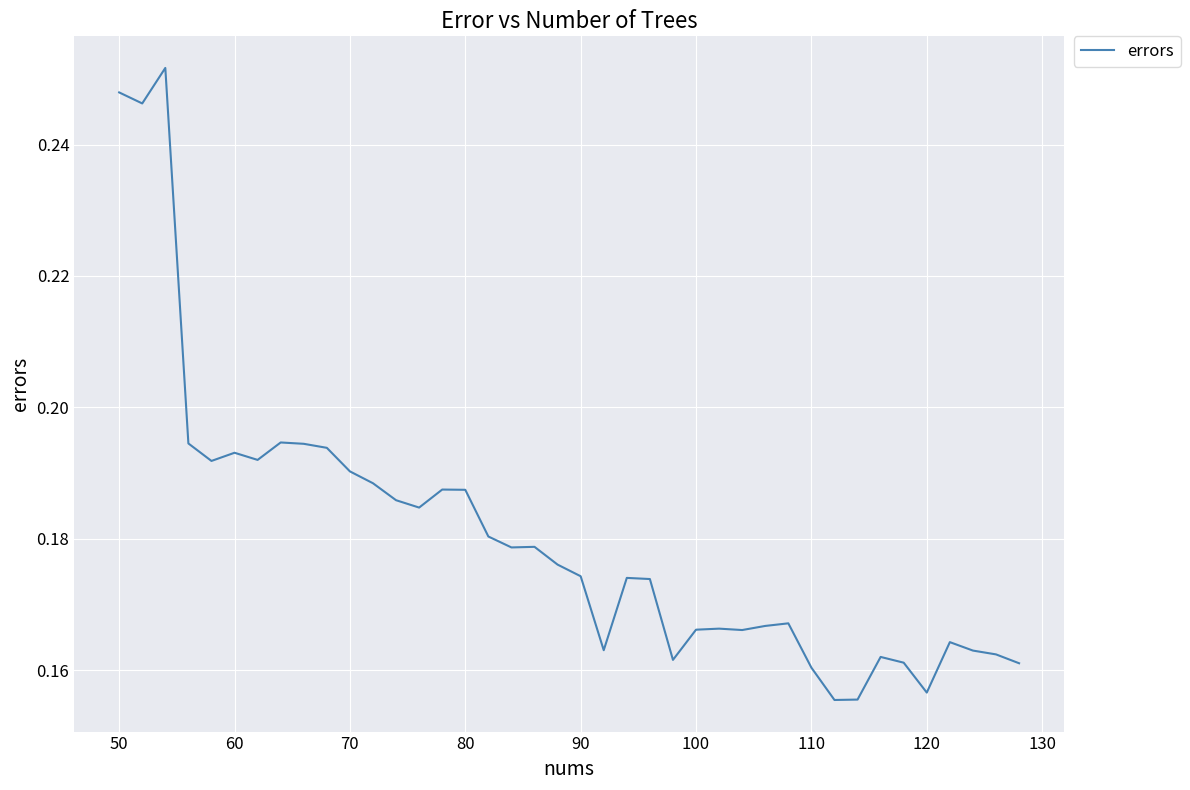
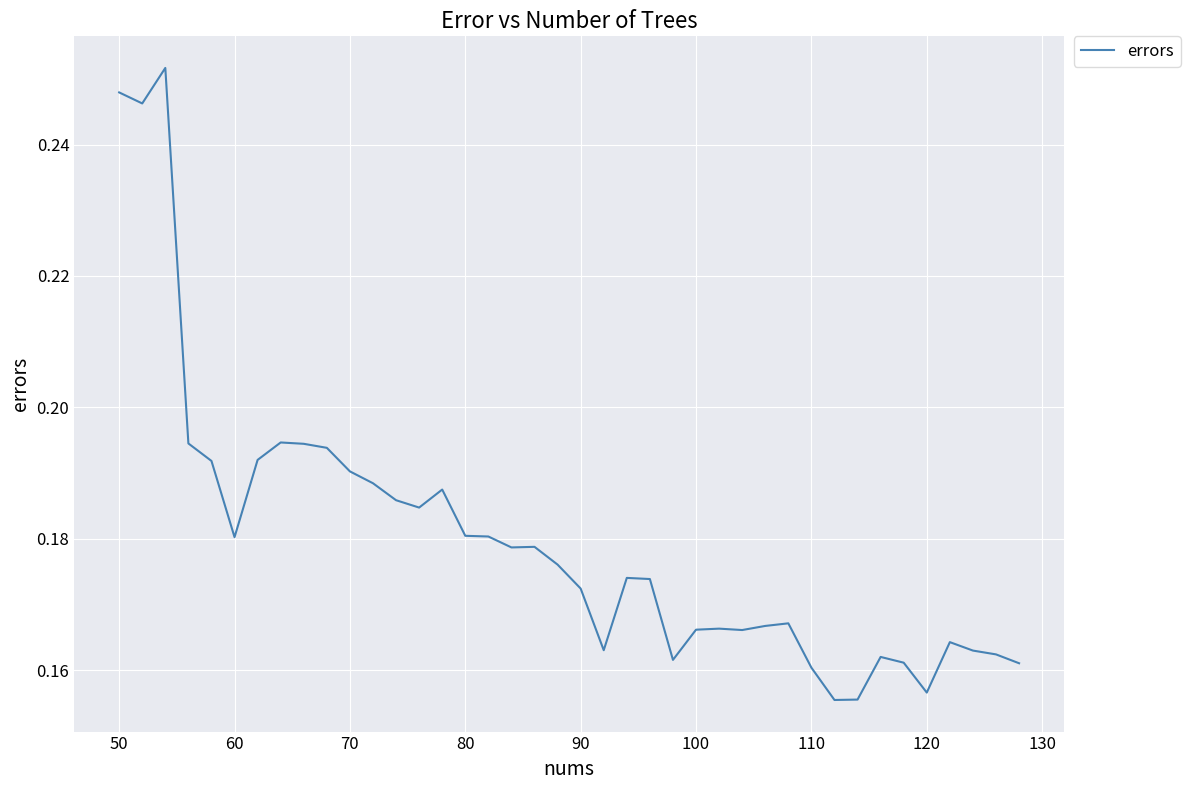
  {
    "50": 0.248,
-   "60": 0.193,
+   "60": 0.180,
    "70": 0.190,
-   "80": 0.187,
-   "90": 0.174,
+   "80": 0.180,
+   "90": 0.172,
    "100": 0.166,
    "110": 0.160,
    "120": 0.157
  }
